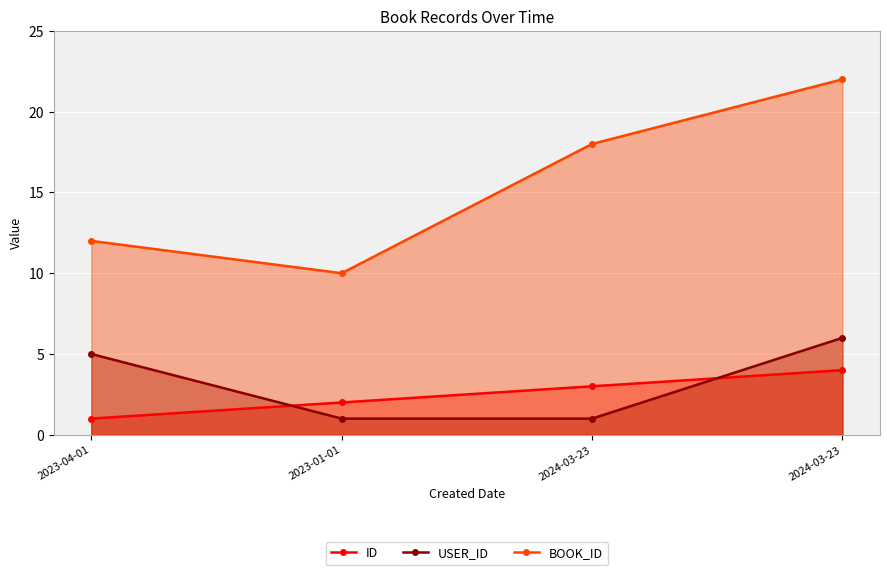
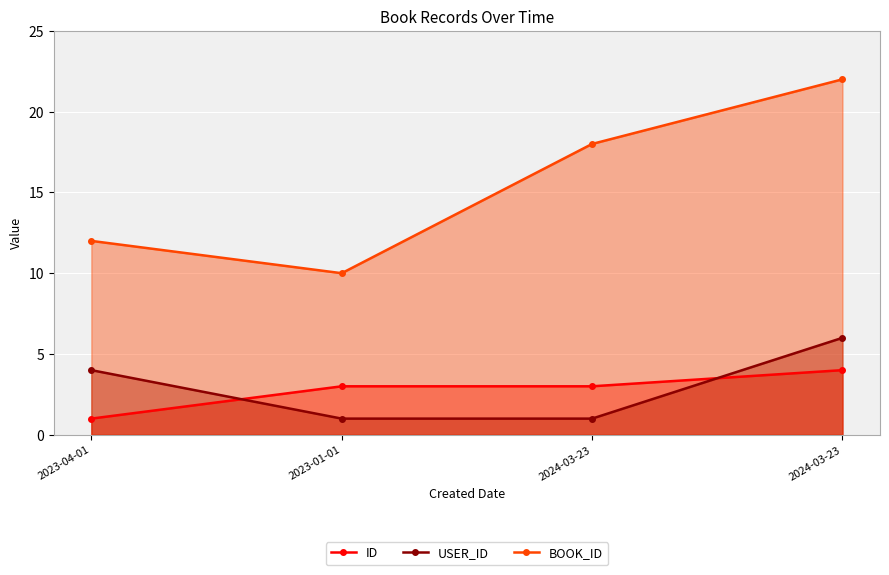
  {
    "ID": {
      "2023-04-01": 1,
-     "2023-01-01": 2
+     "2023-01-01": 3
    },
    "USER_ID": {
-     "2023-04-01": 5,
+     "2023-04-01": 4,
      "2023-01-01": 1
    },
    "BOOK_ID": {
      "2023-04-01": 12,
      "2023-01-01": 10
    }
  }
